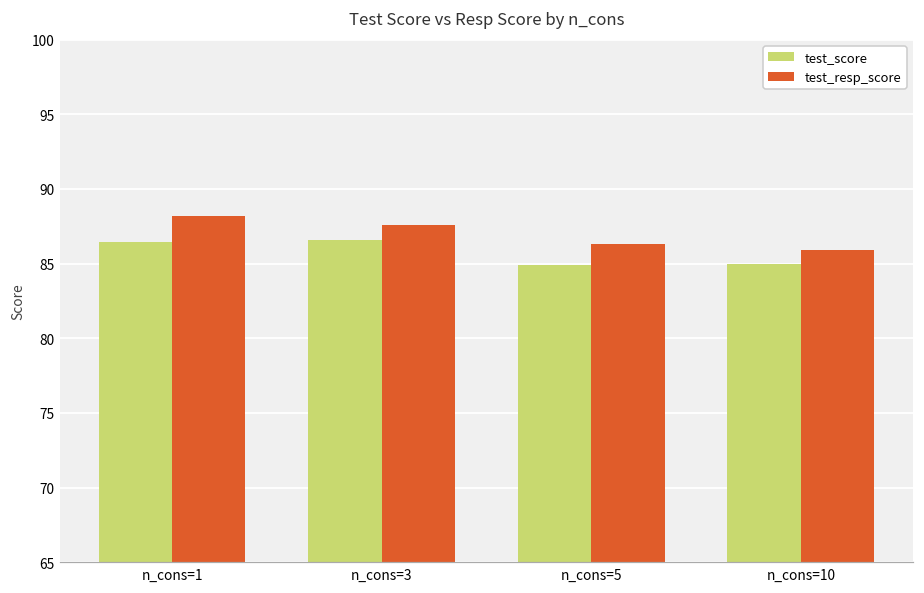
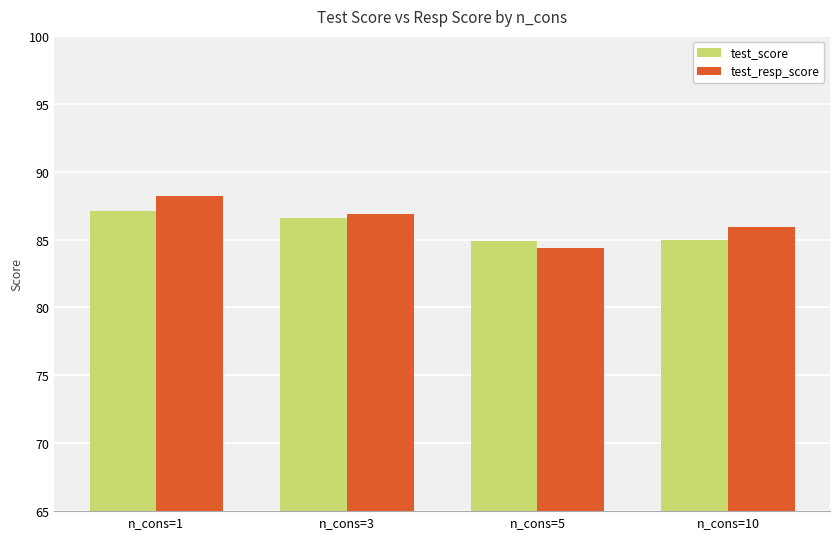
  {
    "test_score": {
-     "n_cons=1": 86.5,
+     "n_cons=1": 87.1,
      "n_cons=3": 86.6,
      "n_cons=5": 84.9,
      "n_cons=10": 85.0
    },
    "test_resp_score": {
      "n_cons=1": 88.2,
-     "n_cons=3": 87.6,
-     "n_cons=5": 86.3,
+     "n_cons=3": 86.9,
+     "n_cons=5": 84.4,
      "n_cons=10": 85.9
    }
  }
